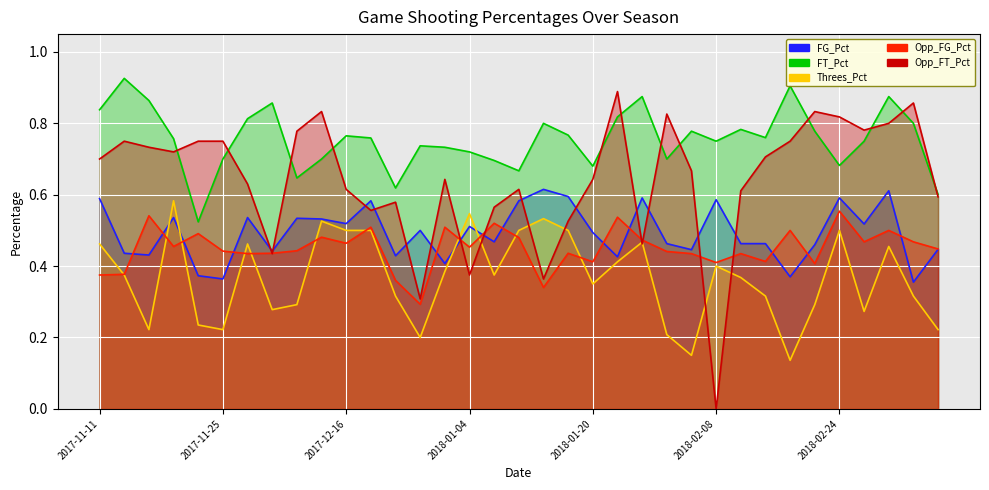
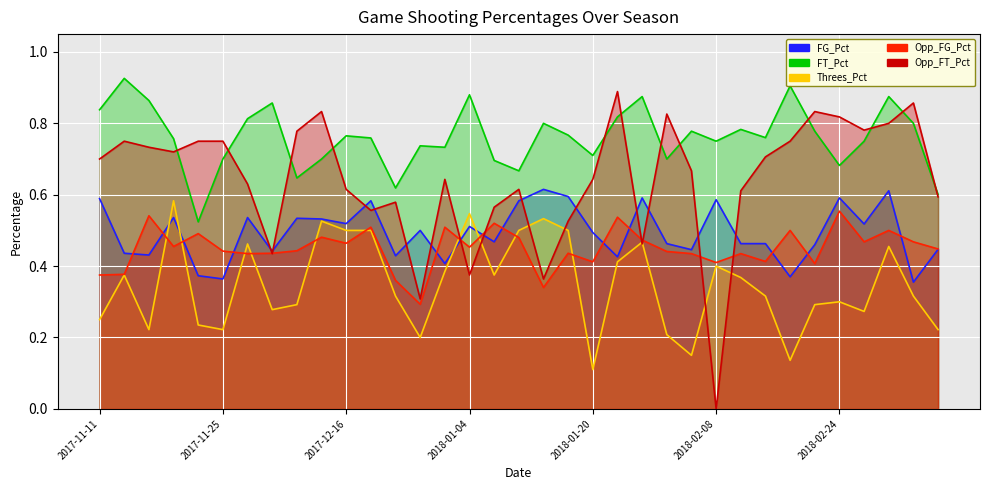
  {
    "FG_Pct": {
      "2017-11-11": 0.59,
      "2017-11-25": 0.36,
      "2017-12-16": 0.52,
      "2018-01-04": 0.51,
      "2018-01-20": 0.49,
      "2018-02-08": 0.59,
      "2018-02-24": 0.59
    },
    "FT_Pct": {
      "2017-11-11": 0.84,
      "2017-11-25": 0.70,
      "2017-12-16": 0.77,
-     "2018-01-04": 0.72,
-     "2018-01-20": 0.68,
+     "2018-01-04": 0.88,
+     "2018-01-20": 0.71,
      "2018-02-08": 0.75,
      "2018-02-24": 0.68
    },
    "Threes_Pct": {
-     "2017-11-11": 0.46,
+     "2017-11-11": 0.25,
      "2017-11-25": 0.22,
      "2017-12-16": 0.50,
      "2018-01-04": 0.55,
-     "2018-01-20": 0.35,
+     "2018-01-20": 0.11,
      "2018-02-08": 0.40,
-     "2018-02-24": 0.5
+     "2018-02-24": 0.3
    }
  }
